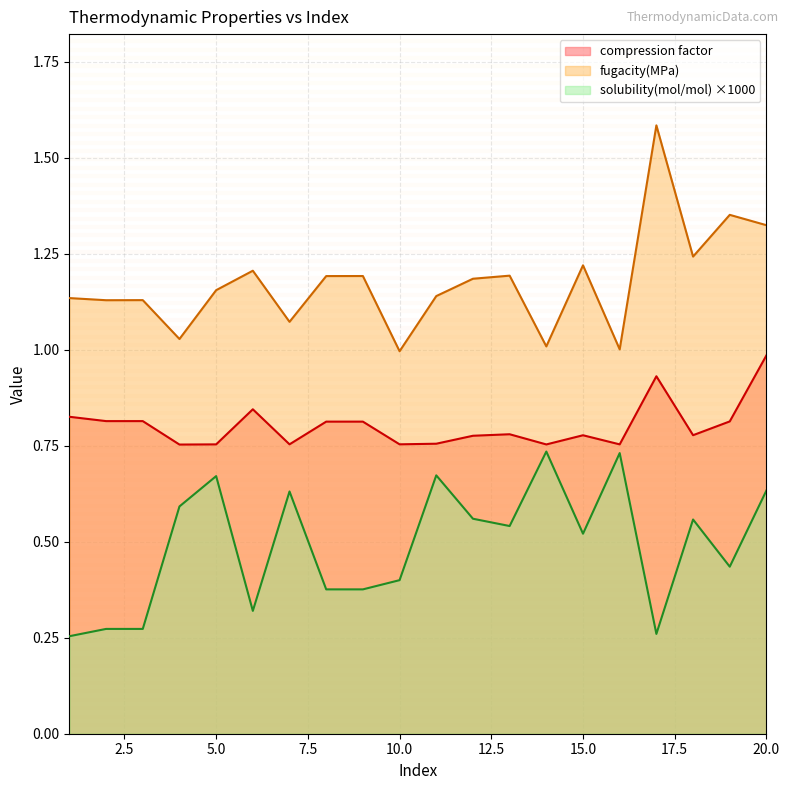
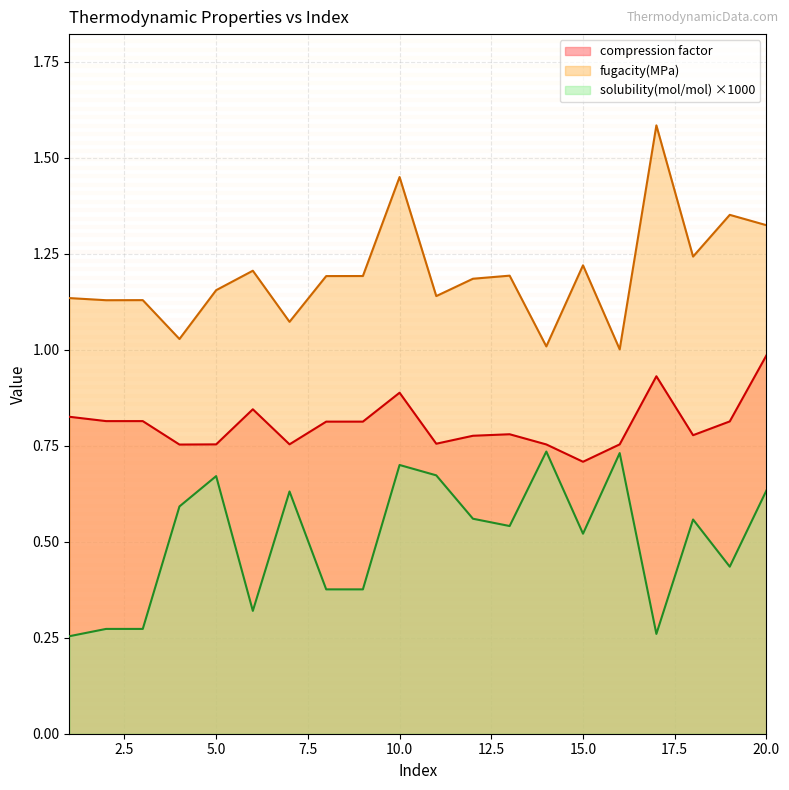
  {
    "compression factor": {
      "5.0": 0.75,
-     "10.0": 0.75,
-     "15.0": 0.78,
+     "10.0": 0.89,
+     "15.0": 0.71,
      "20.0": 0.99
    },
    "fugacity(MPa)": {
      "5.0": 1.16,
-     "10.0": 1.00,
+     "10.0": 1.45,
      "15.0": 1.22,
      "20.0": 1.32
    },
    "solubility(mol/mol) ×1000": {
      "5.0": 0.67,
-     "10.0": 0.40,
+     "10.0": 0.70,
      "15.0": 0.52,
      "20.0": 0.63
    }
  }
